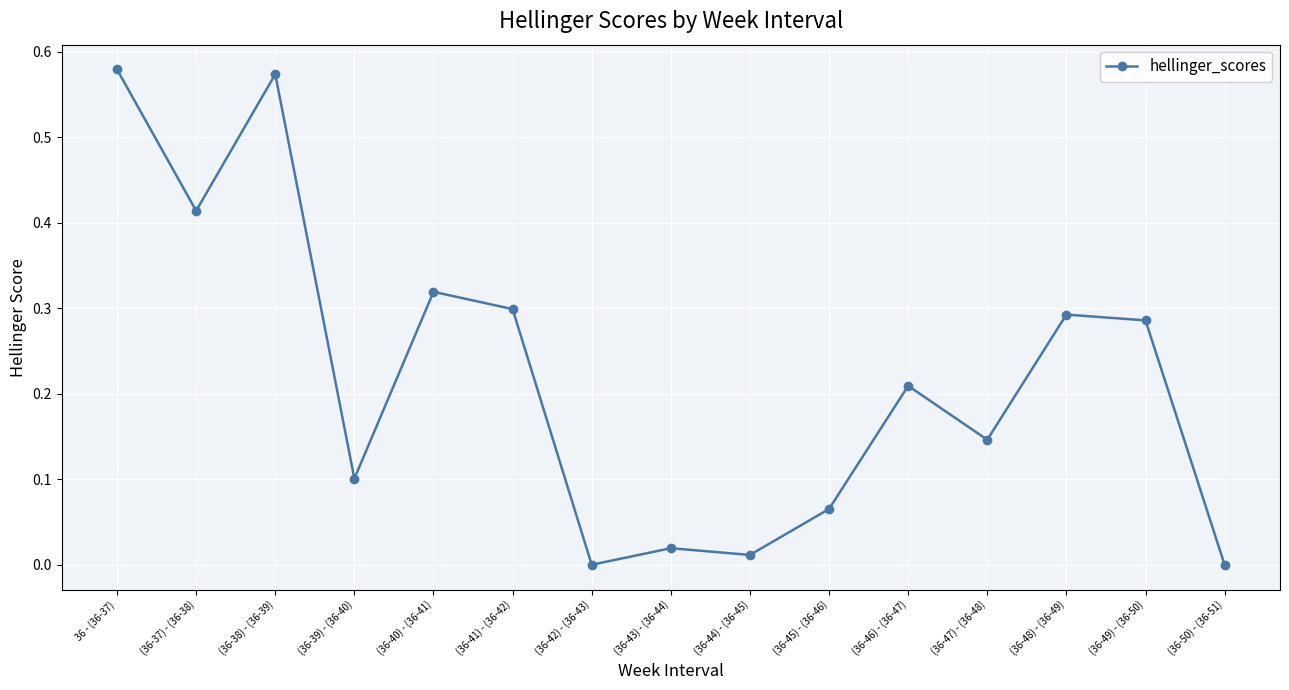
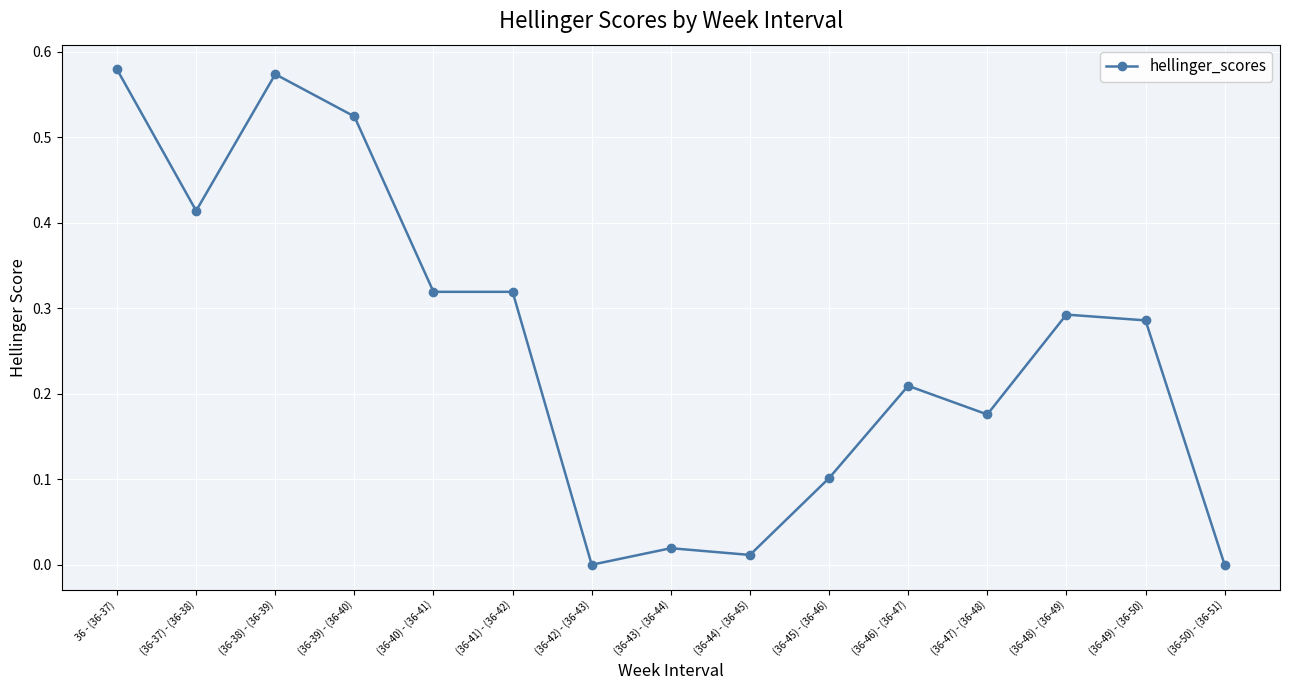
  {
    "36 - (36-37)": 0.58,
    "(36-37) - (36-38)": 0.41,
    "(36-38) - (36-39)": 0.57,
-   "(36-39) - (36-40)": 0.10,
+   "(36-39) - (36-40)": 0.52,
    "(36-40) - (36-41)": 0.32,
-   "(36-41) - (36-42)": 0.30,
+   "(36-41) - (36-42)": 0.32,
    "(36-42) - (36-43)": 0.00,
    "(36-43) - (36-44)": 0.02,
    "(36-44) - (36-45)": 0.01,
-   "(36-45) - (36-46)": 0.07,
+   "(36-45) - (36-46)": 0.10,
    "(36-46) - (36-47)": 0.21,
-   "(36-47) - (36-48)": 0.15,
+   "(36-47) - (36-48)": 0.18,
    "(36-48) - (36-49)": 0.29,
    "(36-49) - (36-50)": 0.29,
    "(36-50) - (36-51)": 0.00
  }
